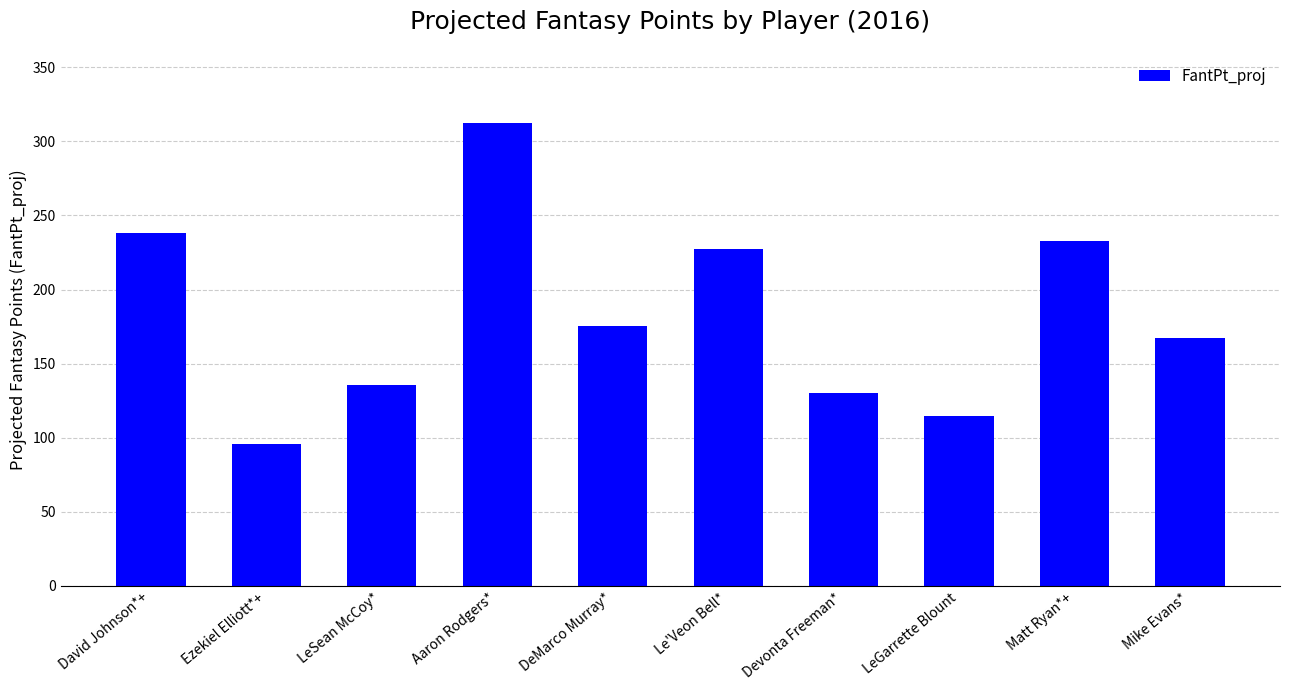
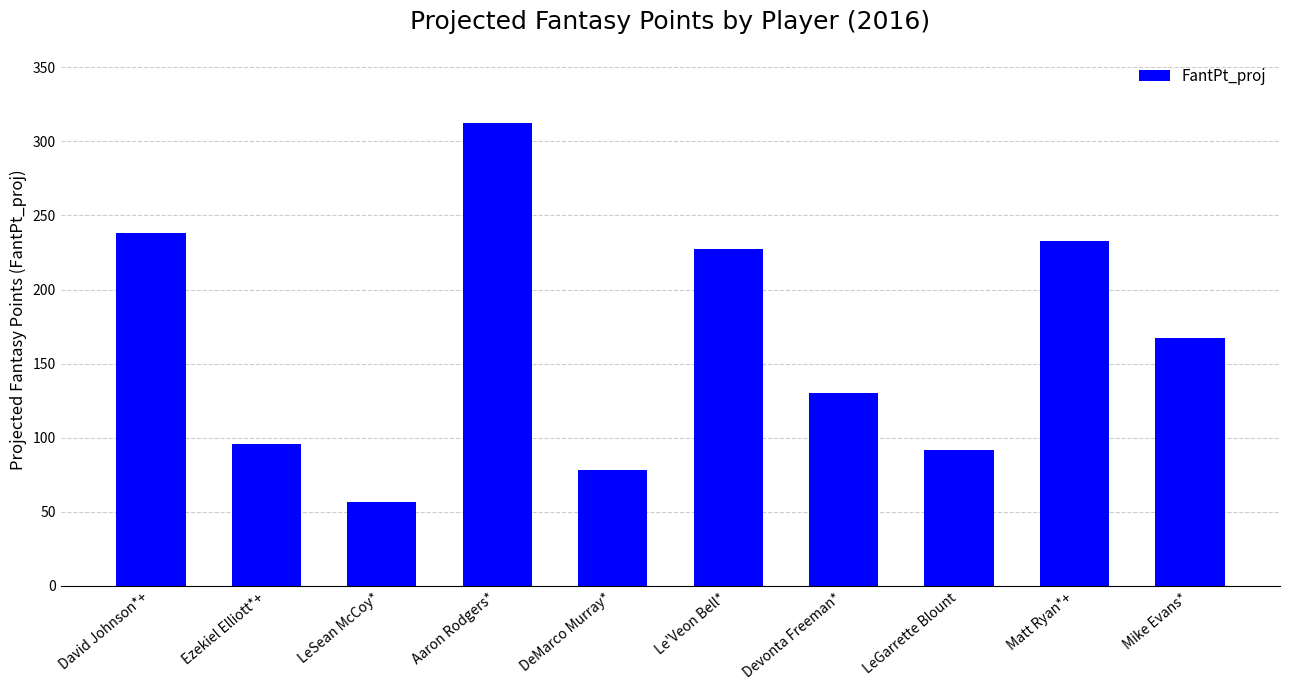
  {
    "David Johnson*+": 238,
    "Ezekiel Elliott*+": 96,
-   "LeSean McCoy*": 136,
+   "LeSean McCoy*": 57,
    "Aaron Rodgers*": 312,
-   "DeMarco Murray*": 175,
+   "DeMarco Murray*": 78,
    "Le'Veon Bell*": 228,
    "Devonta Freeman*": 131,
-   "LeGarrette Blount": 115,
+   "LeGarrette Blount": 92,
    "Matt Ryan*+": 233,
    "Mike Evans*": 167
  }
